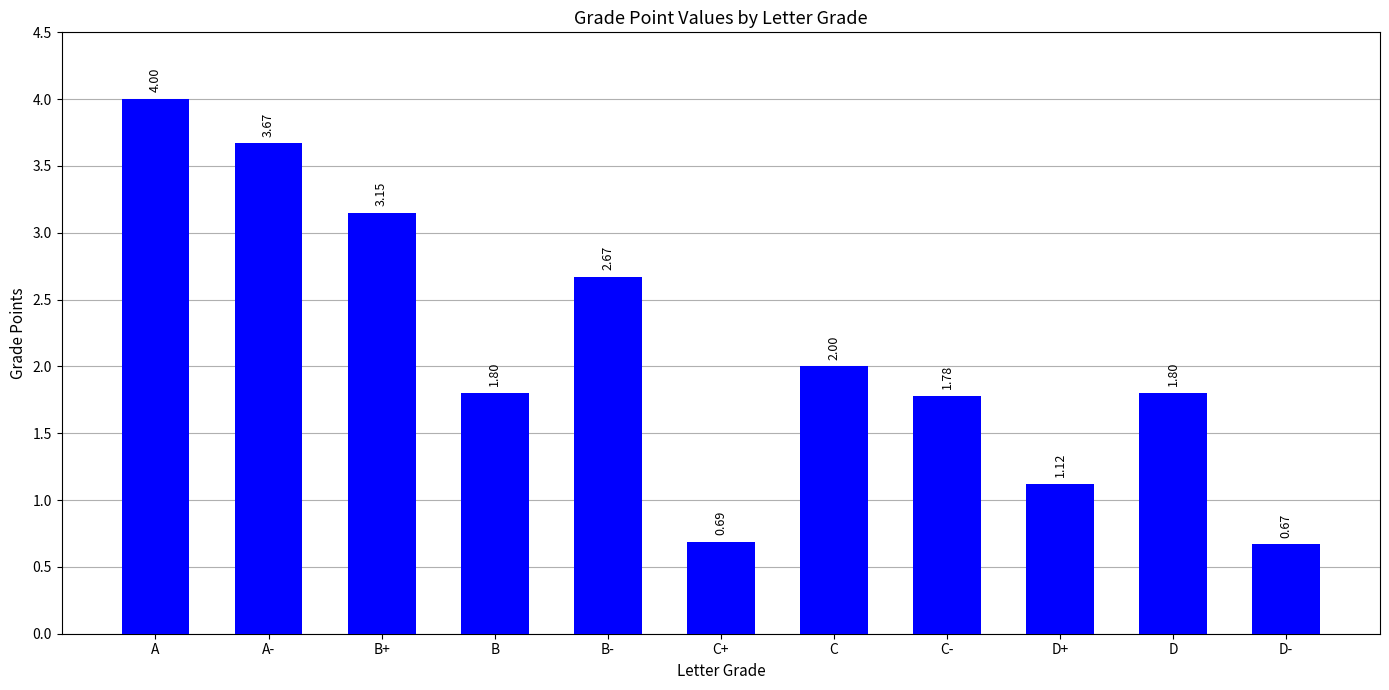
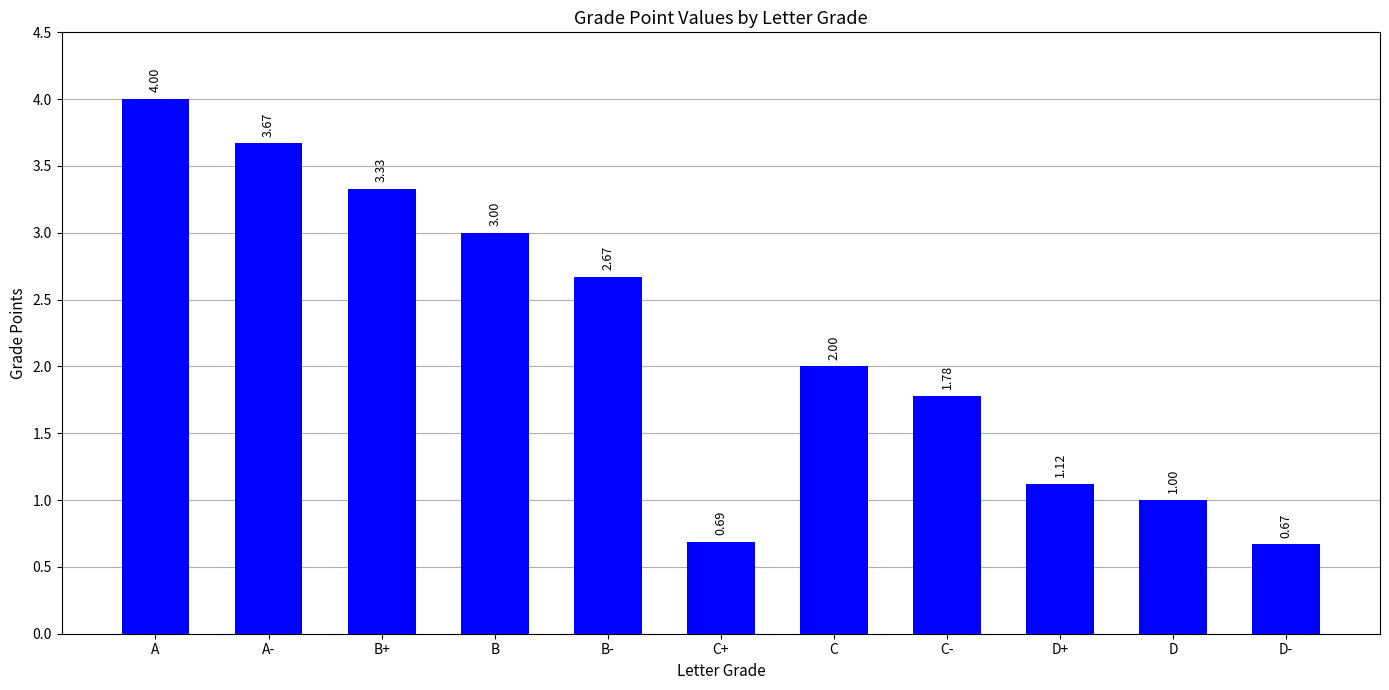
  {
    "A": 4.00,
    "A-": 3.67,
-   "B+": 3.15,
-   "B": 1.80,
+   "B+": 3.33,
+   "B": 3.00,
    "B-": 2.67,
    "C+": 0.69,
    "C": 2.00,
    "C-": 1.78,
    "D+": 1.12,
-   "D": 1.80,
+   "D": 1.00,
    "D-": 0.67
  }
